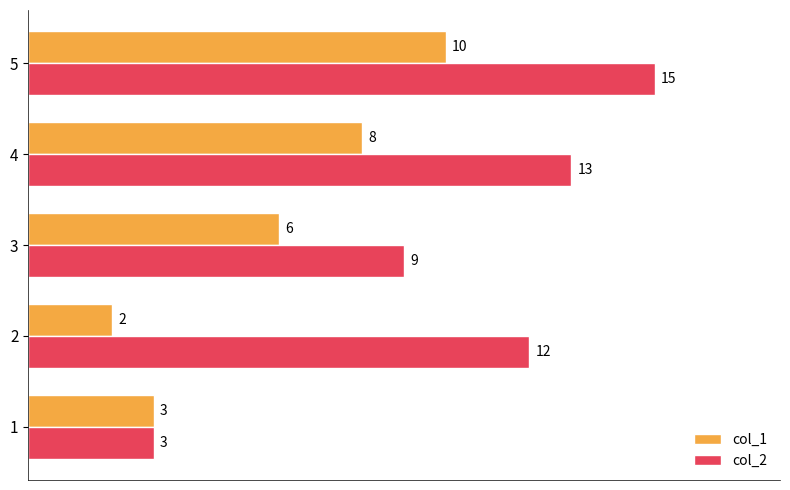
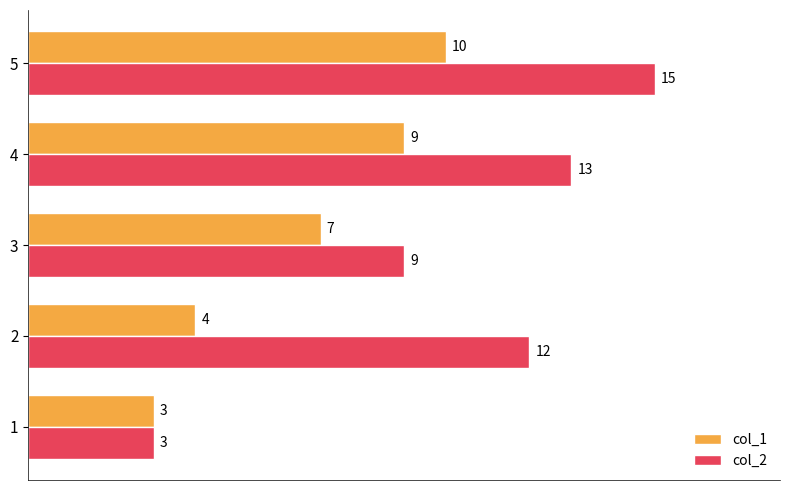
  {
    "col_1": {
      "5": 10,
-     "4": 8,
-     "3": 6,
-     "2": 2,
+     "4": 9,
+     "3": 7,
+     "2": 4,
      "1": 3
    },
    "col_2": {
      "5": 15,
      "4": 13,
      "3": 9,
      "2": 12,
      "1": 3
    }
  }
